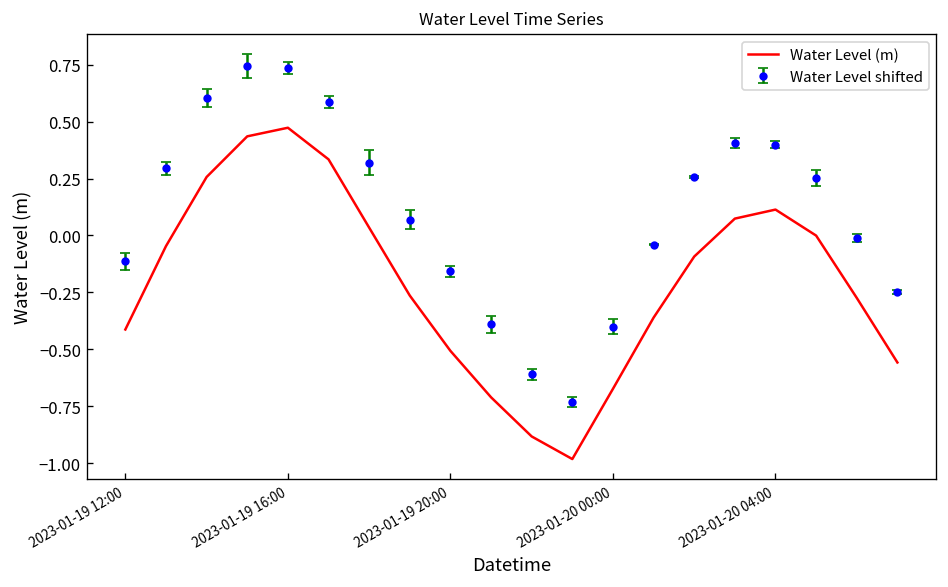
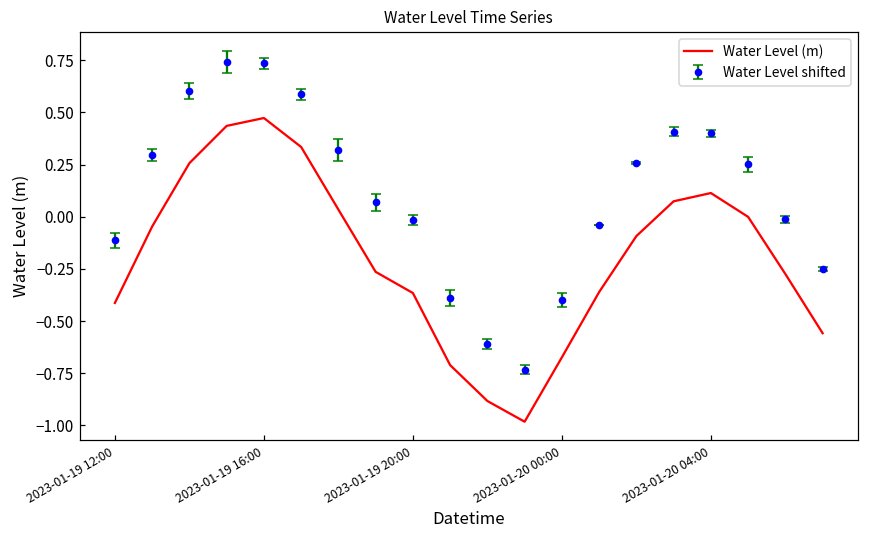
  {
    "Water Level (m)": {
      "2023-01-19 12:00": -0.41,
      "2023-01-19 16:00": 0.47,
-     "2023-01-19 20:00": -0.51,
+     "2023-01-19 20:00": -0.37,
      "2023-01-20 00:00": -0.67,
      "2023-01-20 04:00": 0.11
    }
  }
